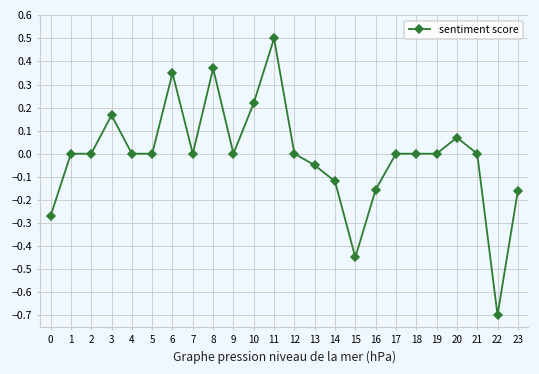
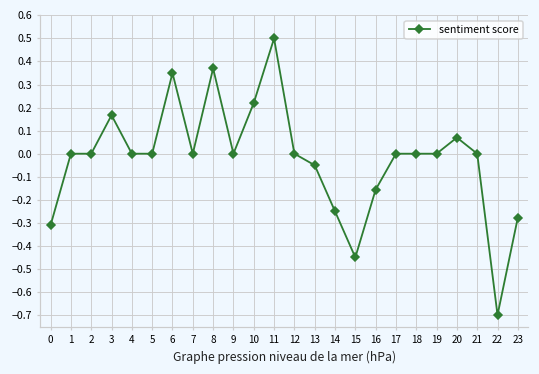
  {
-   "0": -0.27,
+   "0": -0.31,
    "1": 0.00,
    "2": 0.00,
    "3": 0.17,
    "4": 0.00,
    "5": 0.00,
    "6": 0.35,
    "7": 0.00,
    "8": 0.37,
    "9": 0.00,
    "10": 0.22,
    "11": 0.50,
    "12": 0.00,
    "13": -0.05,
-   "14": -0.12,
+   "14": -0.25,
    "15": -0.45,
    "16": -0.16,
    "17": 0.00,
    "18": 0.00,
    "19": 0.00,
    "20": 0.07,
    "21": 0.00,
    "22": -0.70,
-   "23": -0.16
+   "23": -0.28
  }
